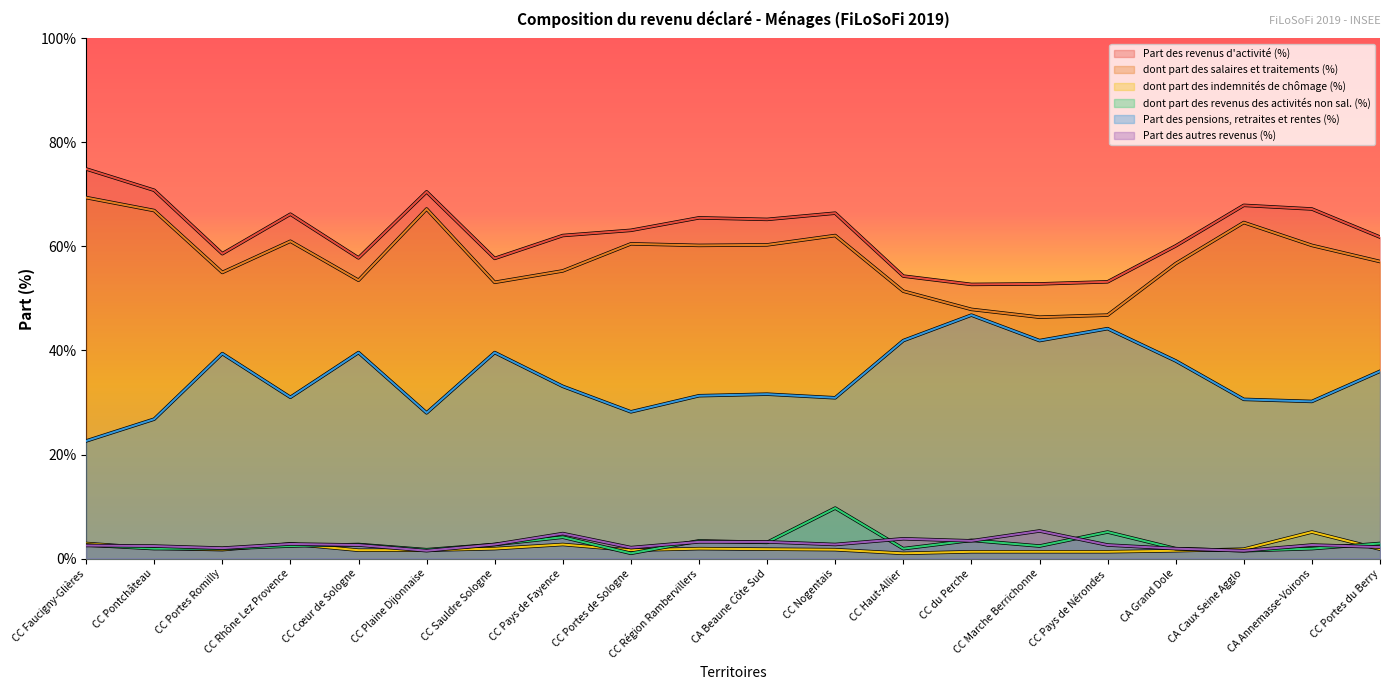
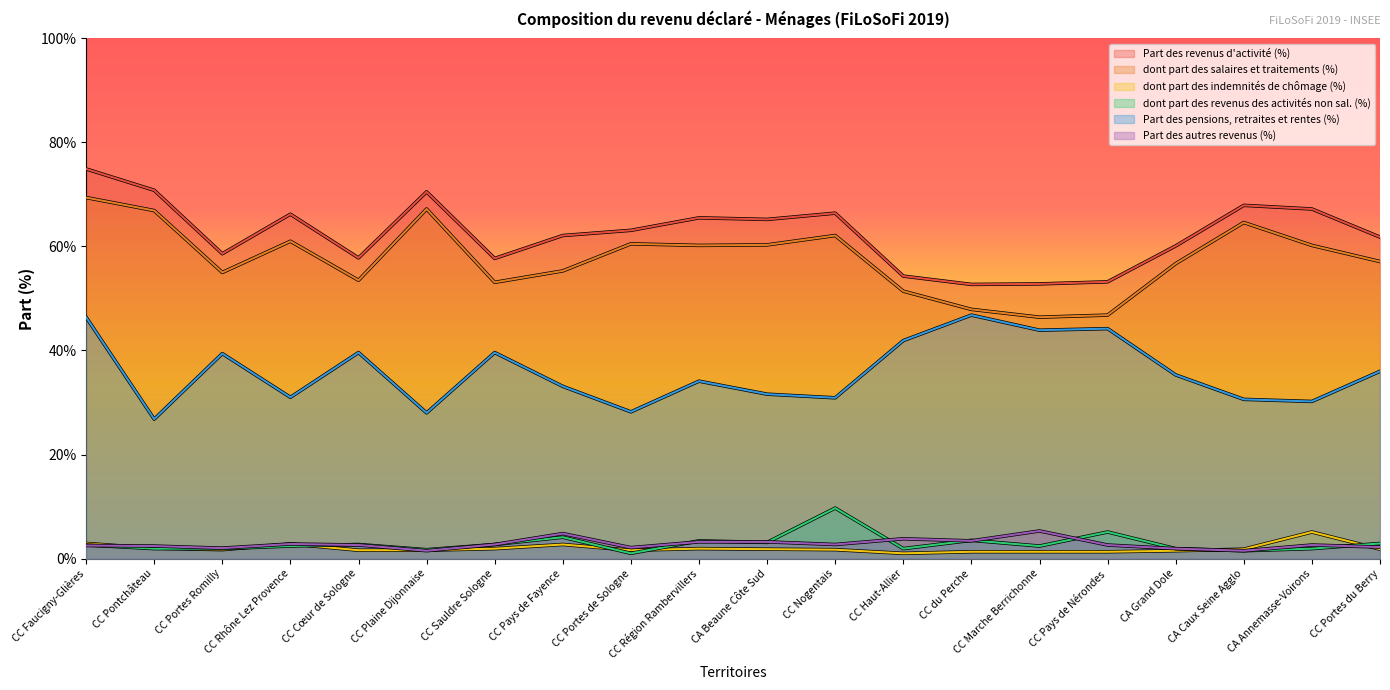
  {
    "dont part des revenus des activités non sal. (%)": {
      "CC Pays de Fayence": "4%",
      "CC Portes de Sologne": "1%",
      "CC Nogentais": "10%",
      "CC Haut-Allier": "2%",
      "CC Marche Berrichonne": "2%",
      "CC Pays de Nérondes": "5%",
      "CA Annemasse-Voirons": "2%",
      "CC Portes du Berry": "3%"
    },
    "Part des pensions, retraites et rentes (%)": {
-     "CC Faucigny-Glières": "23%",
+     "CC Faucigny-Glières": "46%",
      "CC Pontchâteau": "27%",
      "CC Portes Romilly": "39%",
      "CC Rhône Lez Provence": "31%",
      "CC Cœur de Sologne": "40%",
      "CC Plaine Dijonnaise": "28%",
      "CC Sauldre Sologne": "40%",
      "CC Pays de Fayence": "33%",
      "CC Portes de Sologne": "28%",
-     "CC Région Rambervillers": "31%",
+     "CC Région Rambervillers": "34%",
      "CA Beaune Côte Sud": "32%",
      "CC Nogentais": "31%",
      "CC Haut-Allier": "42%",
      "CC du Perche": "47%",
-     "CC Marche Berrichonne": "42%",
+     "CC Marche Berrichonne": "44%",
      "CC Pays de Nérondes": "44%",
-     "CA Grand Dole": "38%",
+     "CA Grand Dole": "35%",
      "CA Caux Seine Agglo": "31%",
      "CA Annemasse-Voirons": "30%",
      "CC Portes du Berry": "36%"
    },
    "Part des autres revenus (%)": {
      "CC Pays de Fayence": "5%",
      "CC Portes de Sologne": "2%",
      "CC Nogentais": "3%",
      "CC Haut-Allier": "4%",
      "CC Marche Berrichonne": "5%",
      "CC Pays de Nérondes": "3%",
      "CA Annemasse-Voirons": "3%"
    }
  }
